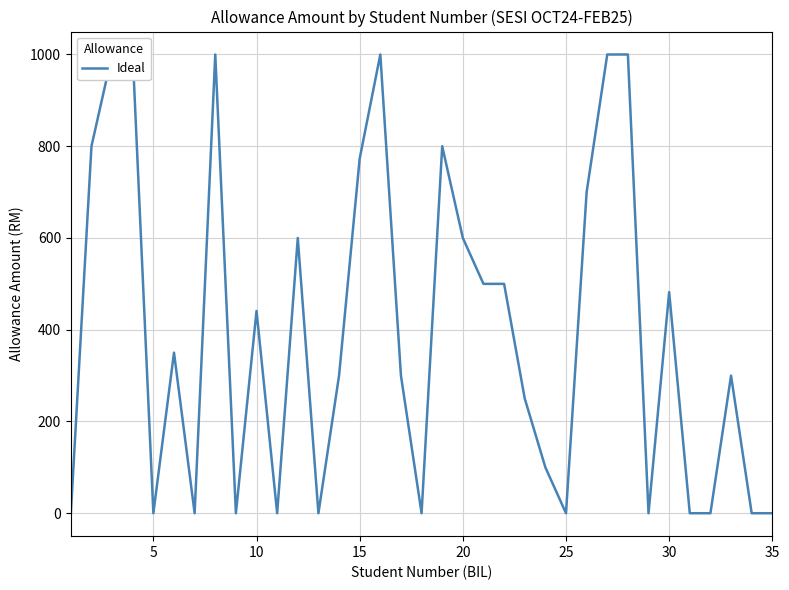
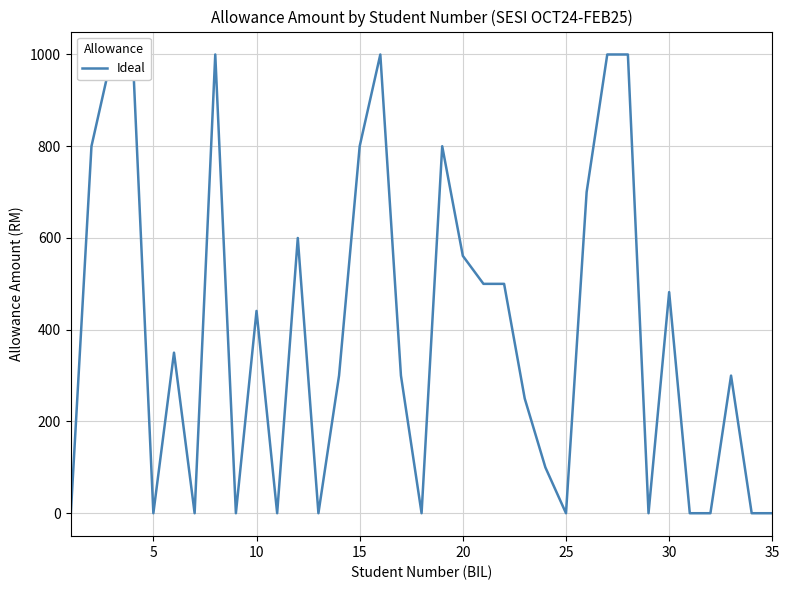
  {
    "5": 0,
    "10": 440,
-   "15": 770,
-   "20": 600,
+   "15": 800,
+   "20": 560,
    "25": 0,
    "30": 480,
    "35": 0
  }
